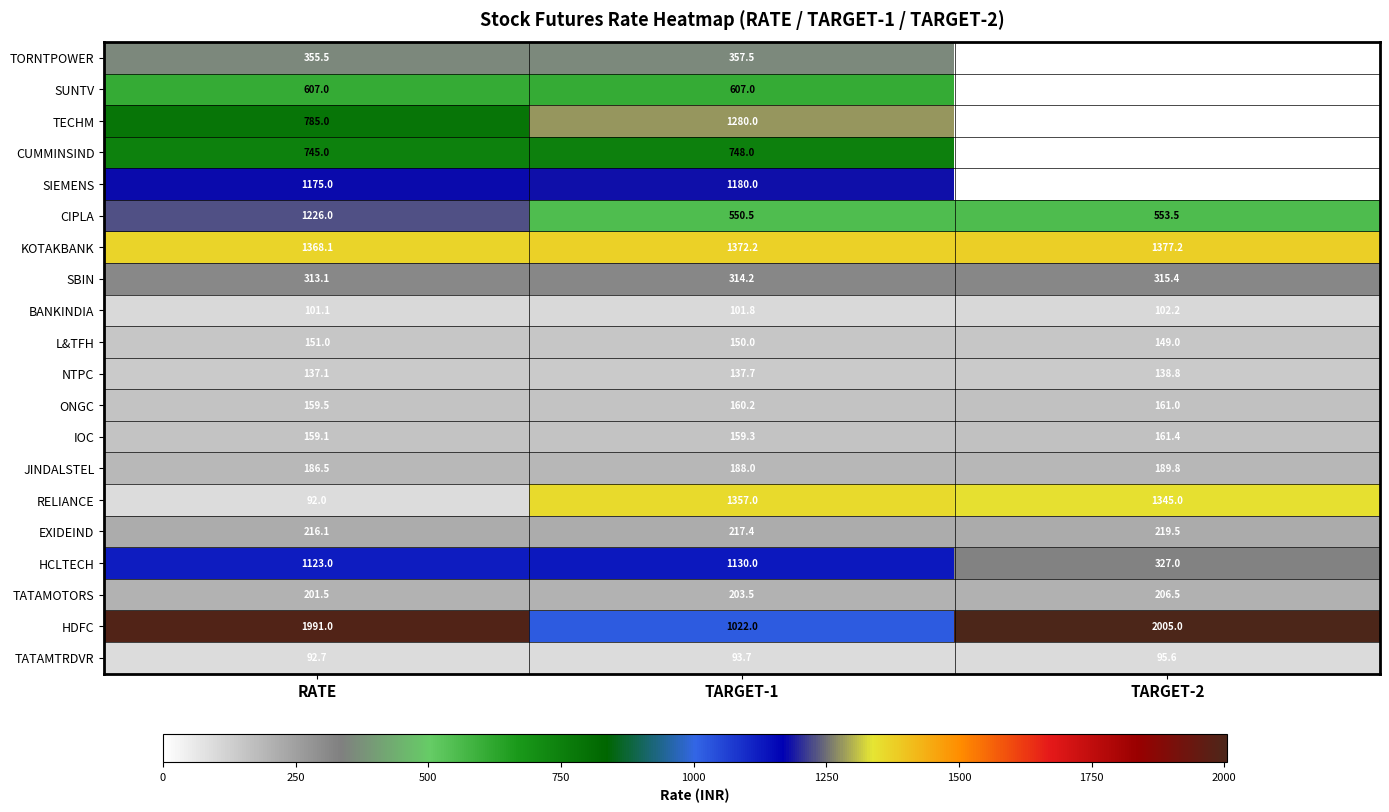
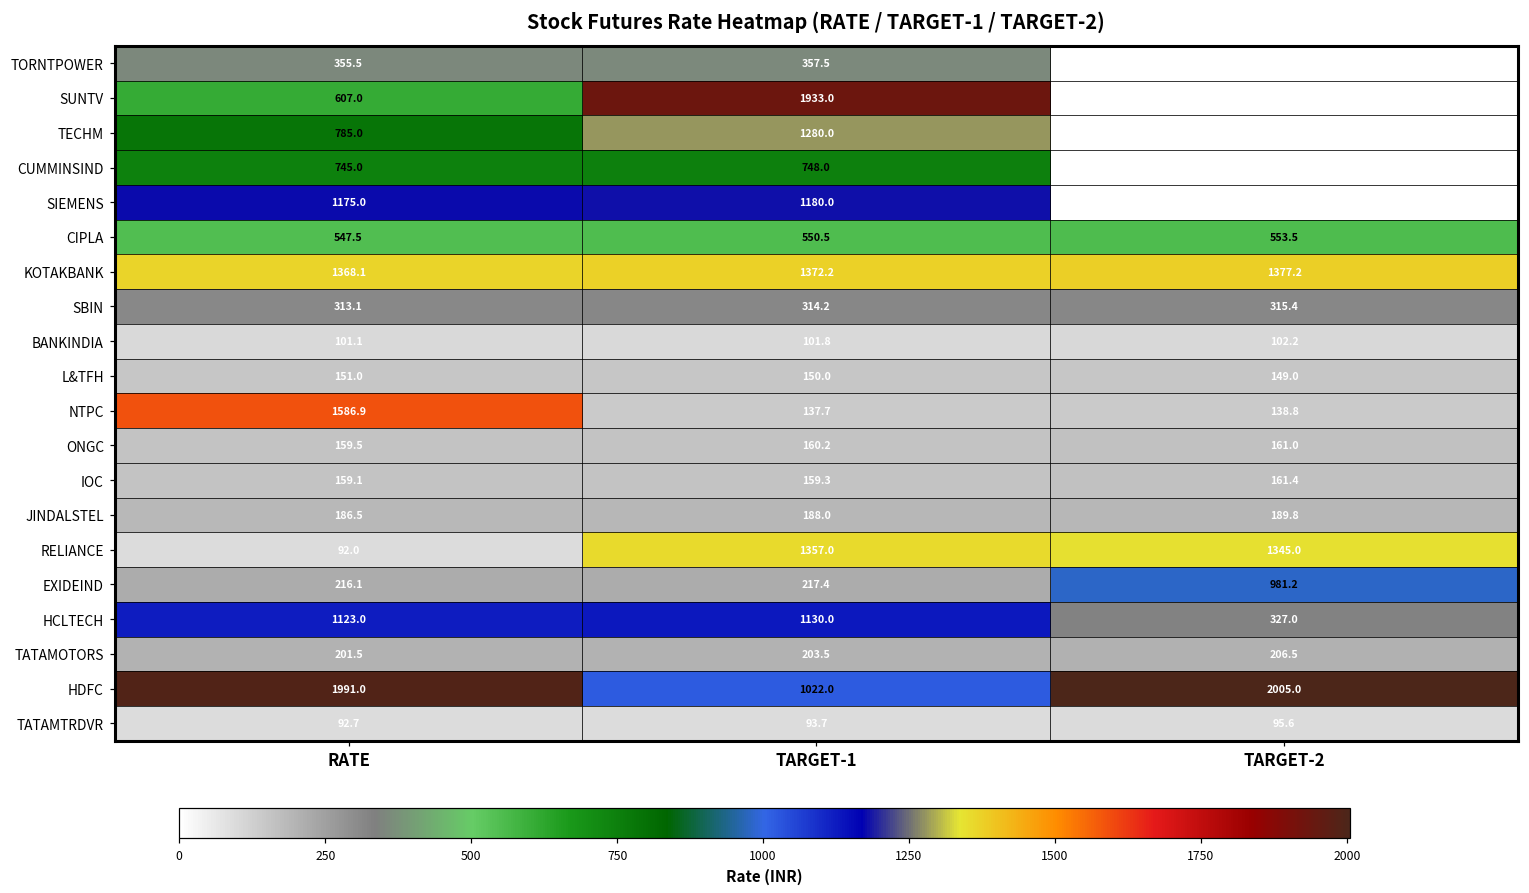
  {
    "TORNTPOWER": {
      "RATE": 355.5,
      "TARGET-1": 357.5
    },
    "SUNTV": {
      "RATE": 607.0,
-     "TARGET-1": 607.0
+     "TARGET-1": 1933.0
    },
    "TECHM": {
      "RATE": 785.0,
      "TARGET-1": 1280.0
    },
    "CUMMINSIND": {
      "RATE": 745.0,
      "TARGET-1": 748.0
    },
    "SIEMENS": {
      "RATE": 1175.0,
      "TARGET-1": 1180.0
    },
    "CIPLA": {
-     "RATE": 1226.0,
+     "RATE": 547.5,
      "TARGET-1": 550.5,
      "TARGET-2": 553.5
    },
    "KOTAKBANK": {
      "RATE": 1368.1,
      "TARGET-1": 1372.2,
      "TARGET-2": 1377.2
    },
    "SBIN": {
      "RATE": 313.1,
      "TARGET-1": 314.2,
      "TARGET-2": 315.4
    },
    "L&TFH": {
      "RATE": 151.0,
      "TARGET-1": 150.0,
      "TARGET-2": 149.0
    },
    "NTPC": {
-     "RATE": 137.1,
+     "RATE": 1586.9,
      "TARGET-1": 137.7,
      "TARGET-2": 138.8
    },
    "ONGC": {
      "RATE": 159.5,
      "TARGET-1": 160.2,
      "TARGET-2": 161.0
    },
    "IOC": {
      "RATE": 159.1,
      "TARGET-1": 159.3,
      "TARGET-2": 161.4
    },
    "JINDALSTEL": {
      "RATE": 186.5,
      "TARGET-1": 188.0,
      "TARGET-2": 189.8
    },
    "RELIANCE": {
      "TARGET-1": 1357.0,
      "TARGET-2": 1345.0
    },
    "EXIDEIND": {
      "RATE": 216.1,
      "TARGET-1": 217.4,
-     "TARGET-2": 219.5
+     "TARGET-2": 981.2
    },
    "HCLTECH": {
      "RATE": 1123.0,
      "TARGET-1": 1130.0,
      "TARGET-2": 327.0
    },
    "TATAMOTORS": {
      "RATE": 201.5,
      "TARGET-1": 203.5,
      "TARGET-2": 206.5
    },
    "HDFC": {
      "RATE": 1991.0,
      "TARGET-1": 1022.0,
      "TARGET-2": 2005.0
    }
  }
